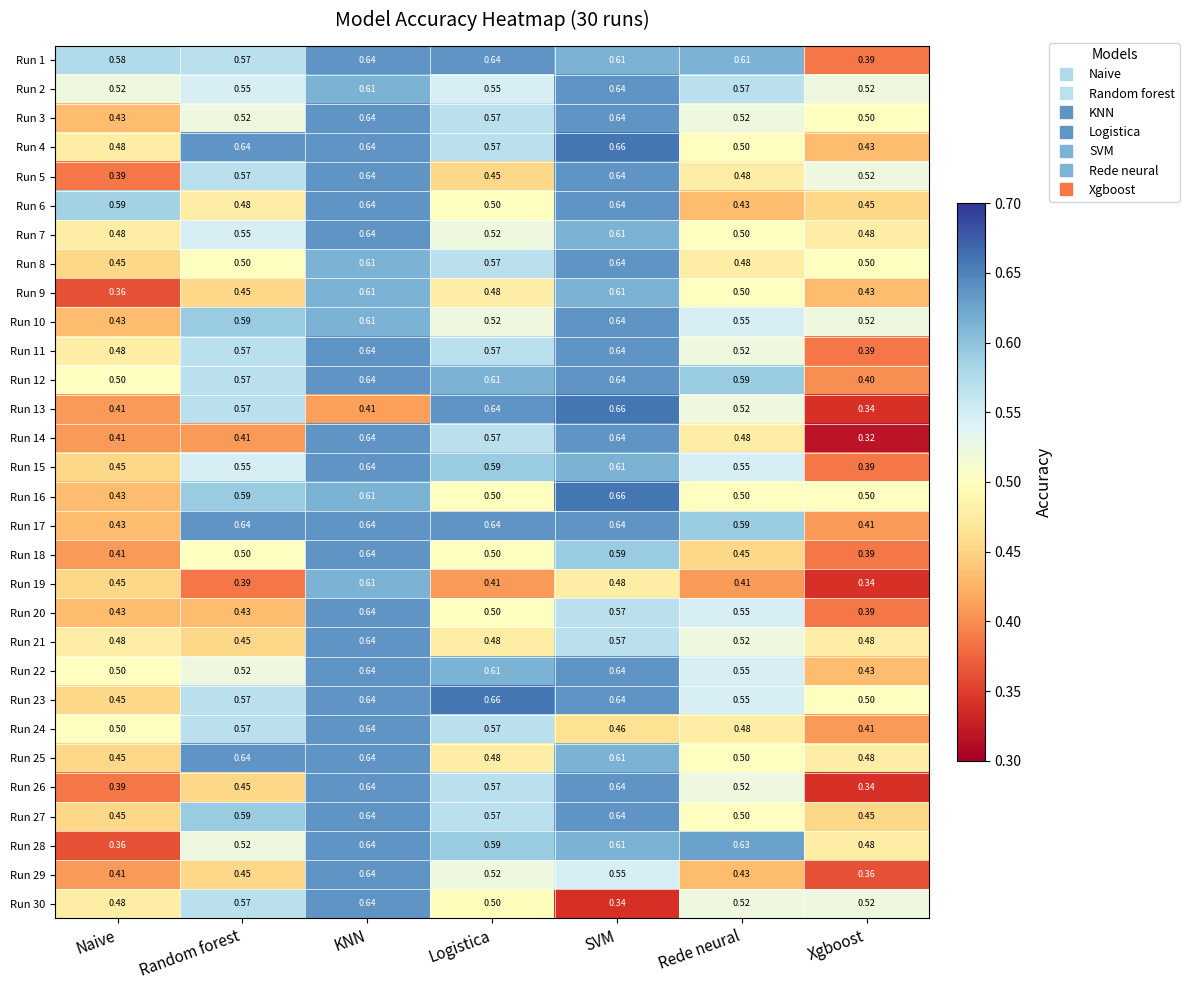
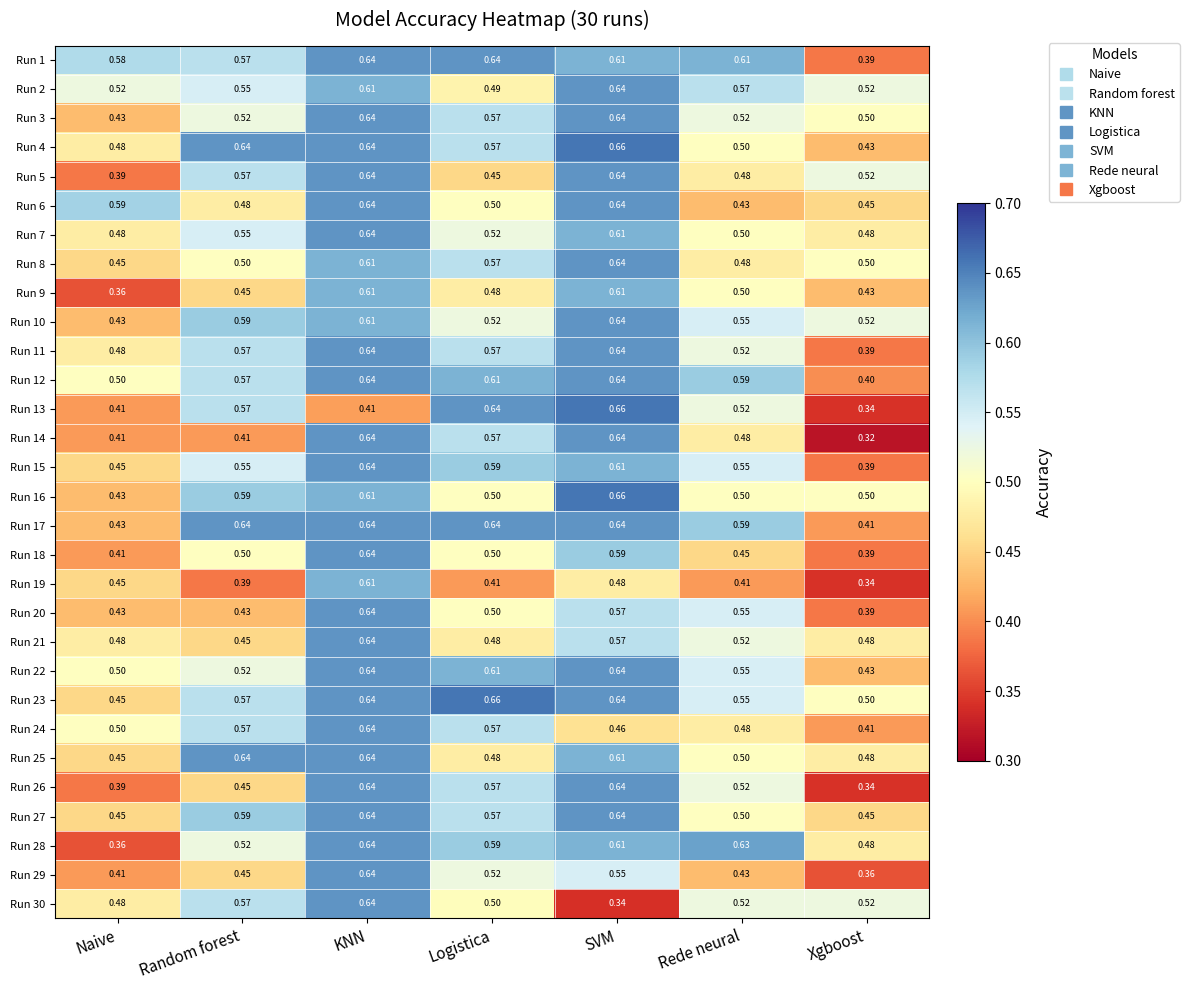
  {
    "Run 2": {
      "Naive": 0.52,
      "Random forest": 0.55,
      "KNN": 0.61,
-     "Logistica": 0.55,
+     "Logistica": 0.49,
      "SVM": 0.64,
      "Rede neural": 0.57,
      "Xgboost": 0.52
    }
  }
